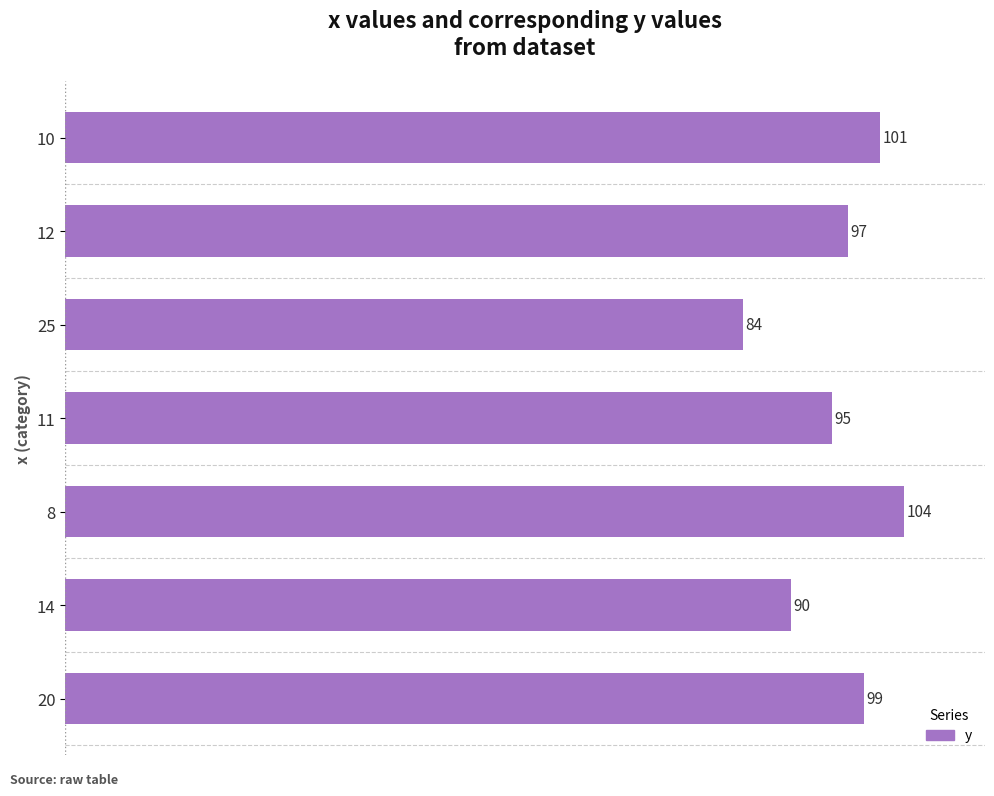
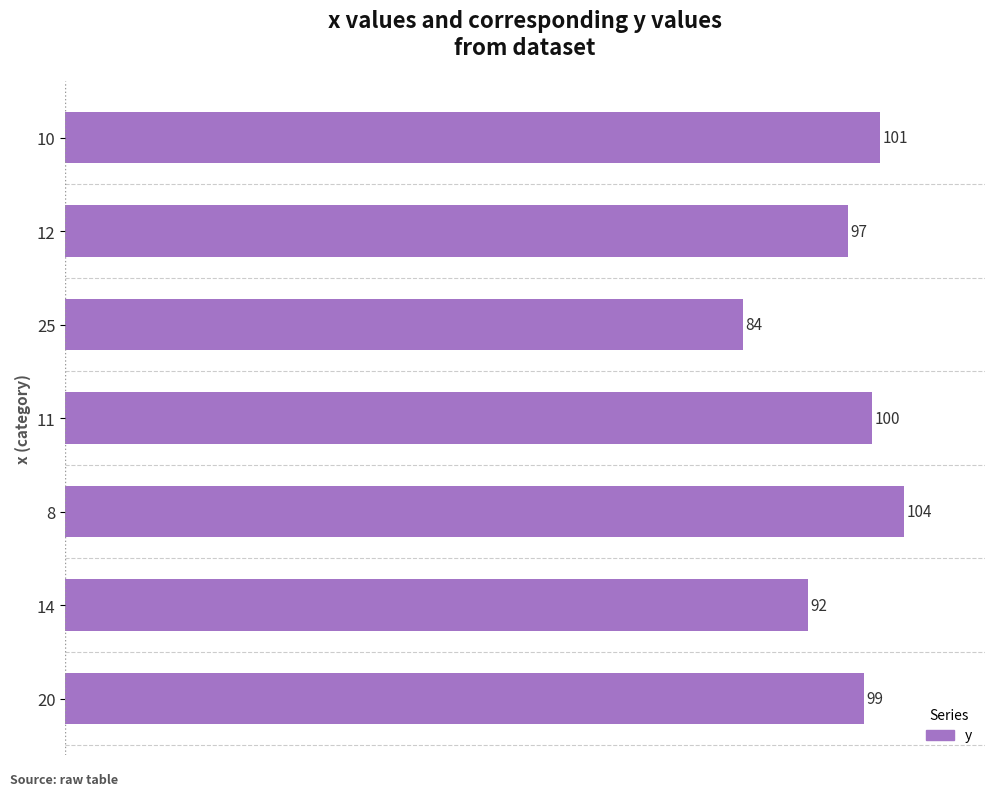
  {
    "10": 101,
    "12": 97,
    "25": 84,
-   "11": 95,
+   "11": 100,
    "8": 104,
-   "14": 90,
+   "14": 92,
    "20": 99
  }
